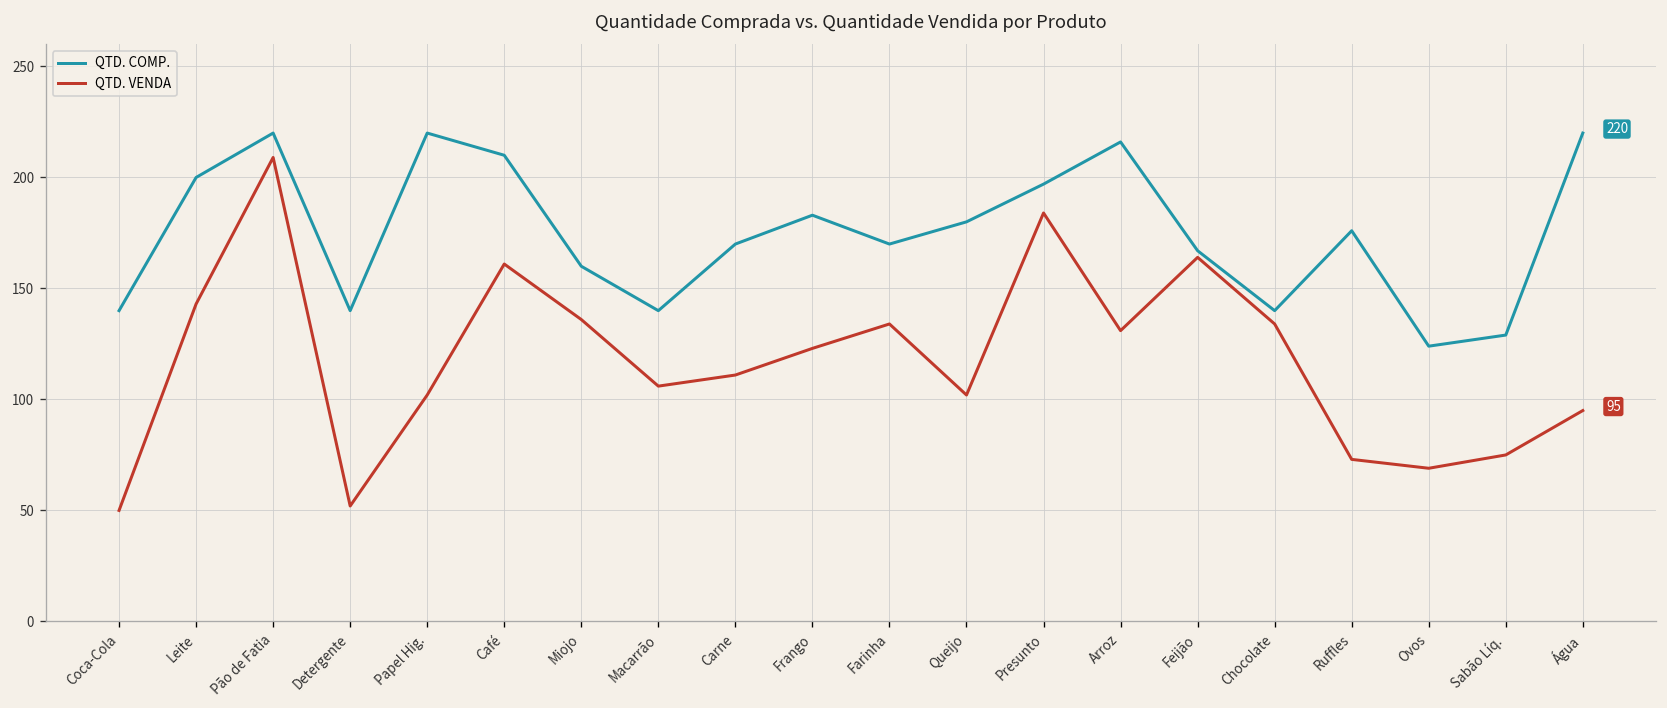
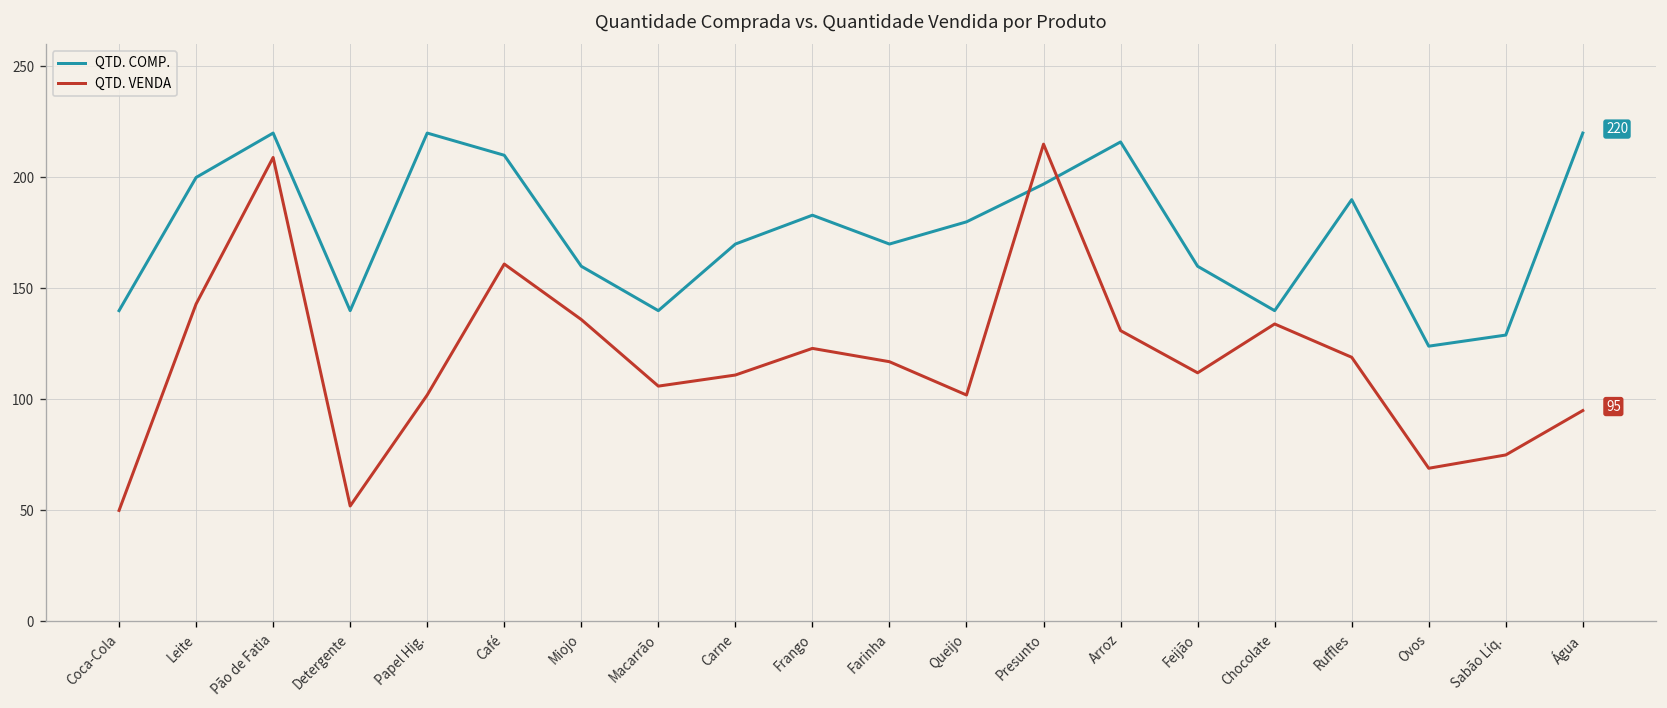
  {
    "QTD. COMP.": {
      "Coca-Cola": 140,
      "Leite": 200,
      "Pão de Fatia": 220,
      "Detergente": 140,
      "Papel Hig.": 220,
      "Café": 210,
      "Miojo": 160,
      "Macarrão": 140,
      "Carne": 170,
      "Frango": 183,
      "Farinha": 170,
      "Queijo": 180,
      "Presunto": 197,
      "Arroz": 216,
-     "Feijão": 167,
+     "Feijão": 160,
      "Chocolate": 140,
-     "Ruffles": 176,
+     "Ruffles": 190,
      "Ovos": 124,
      "Sabão Líq.": 129
    },
    "QTD. VENDA": {
      "Coca-Cola": 50,
      "Leite": 143,
      "Pão de Fatia": 209,
      "Detergente": 52,
      "Papel Hig.": 102,
      "Café": 161,
      "Miojo": 136,
      "Macarrão": 106,
      "Carne": 111,
      "Frango": 123,
-     "Farinha": 134,
+     "Farinha": 117,
      "Queijo": 102,
-     "Presunto": 184,
+     "Presunto": 215,
      "Arroz": 131,
-     "Feijão": 164,
+     "Feijão": 112,
      "Chocolate": 134,
-     "Ruffles": 73,
+     "Ruffles": 119,
      "Ovos": 69,
      "Sabão Líq.": 75
    }
  }
